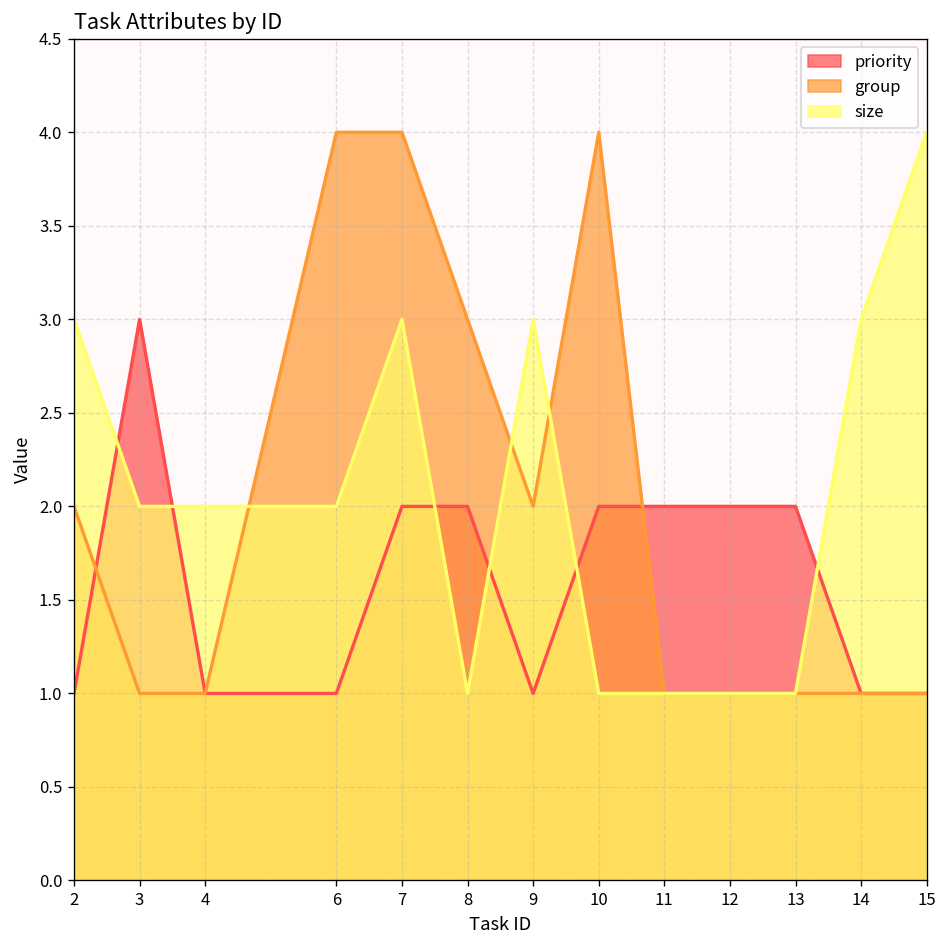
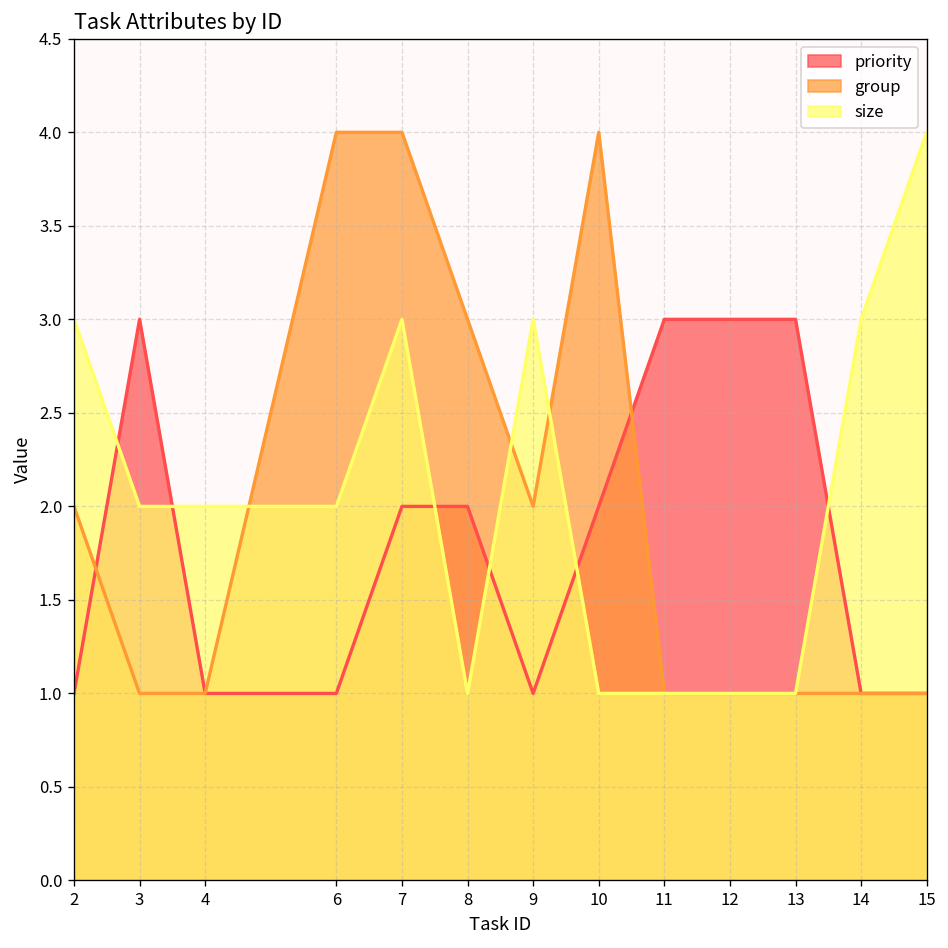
  {
    "priority": {
      "2": 1,
      "3": 3,
      "6": 1,
      "7": 2,
      "8": 2,
      "9": 1,
      "10": 2,
-     "11": 2,
-     "12": 2,
-     "13": 2
+     "11": 3,
+     "12": 3,
+     "13": 3
    },
    "group": {
      "2": 2,
      "3": 1,
      "6": 4,
      "7": 4,
      "8": 3,
      "9": 2,
      "10": 4
    },
    "size": {
      "2": 3,
      "3": 2,
      "4": 2,
      "6": 2,
      "7": 3,
      "8": 1,
      "9": 3,
      "10": 1,
      "14": 3,
      "15": 4
    }
  }
